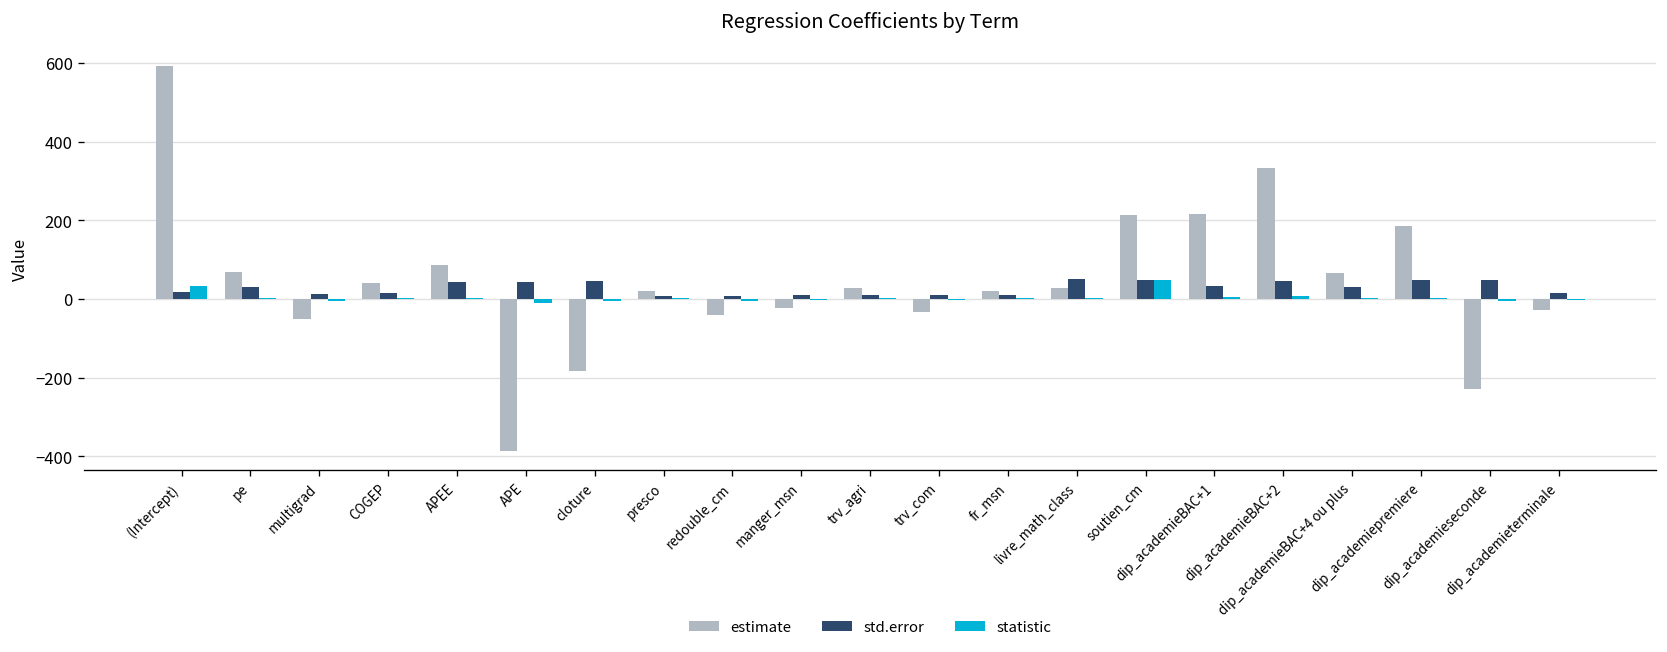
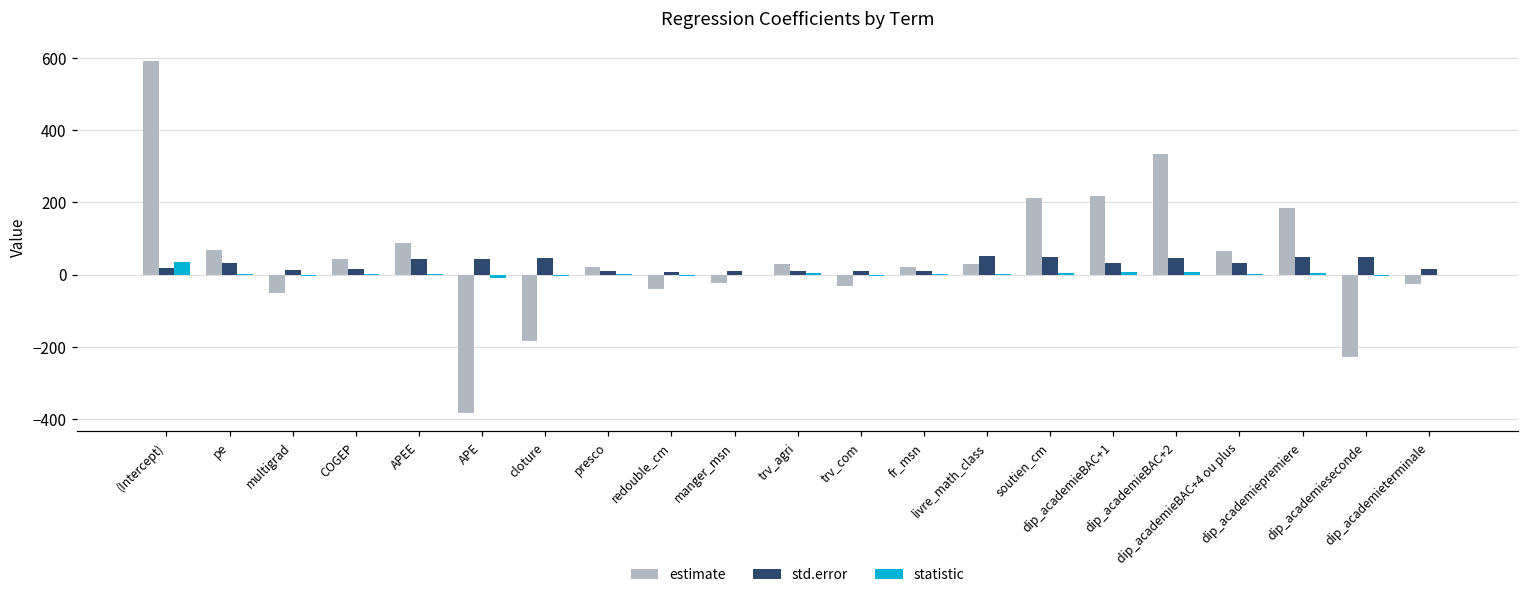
  {
    "estimate": {
      "(Intercept)": 590,
      "pe": 70,
      "multigrad": -50,
      "COGEP": 40,
      "APEE": 90,
      "APE": -390,
      "cloture": -180,
      "presco": 20,
      "redouble_cm": -40,
      "manger_msn": -20,
      "trv_agri": 30,
      "trv_com": -30,
      "fr_msn": 20,
      "livre_math_class": 30,
      "soutien_cm": 210,
      "dip_academieBAC+1": 220,
      "dip_academieBAC+2": 330,
      "dip_academieBAC+4 ou plus": 70,
      "dip_academiepremiere": 190,
      "dip_academieseconde": -230,
      "dip_academieterminale": -30
    },
    "std.error": {
      "(Intercept)": 20,
      "pe": 30,
      "multigrad": 10,
      "COGEP": 20,
      "APEE": 40,
      "APE": 40,
      "cloture": 50,
      "presco": 10,
      "manger_msn": 10,
      "trv_agri": 10,
      "trv_com": 10,
      "fr_msn": 10,
      "livre_math_class": 50,
      "soutien_cm": 50,
      "dip_academieBAC+1": 30,
      "dip_academieBAC+2": 50,
      "dip_academieBAC+4 ou plus": 30,
      "dip_academiepremiere": 50,
      "dip_academieseconde": 50,
      "dip_academieterminale": 10
    },
    "statistic": {
      "(Intercept)": 30,
      "APE": -10,
-     "soutien_cm": 50
+     "soutien_cm": 0
    }
  }
